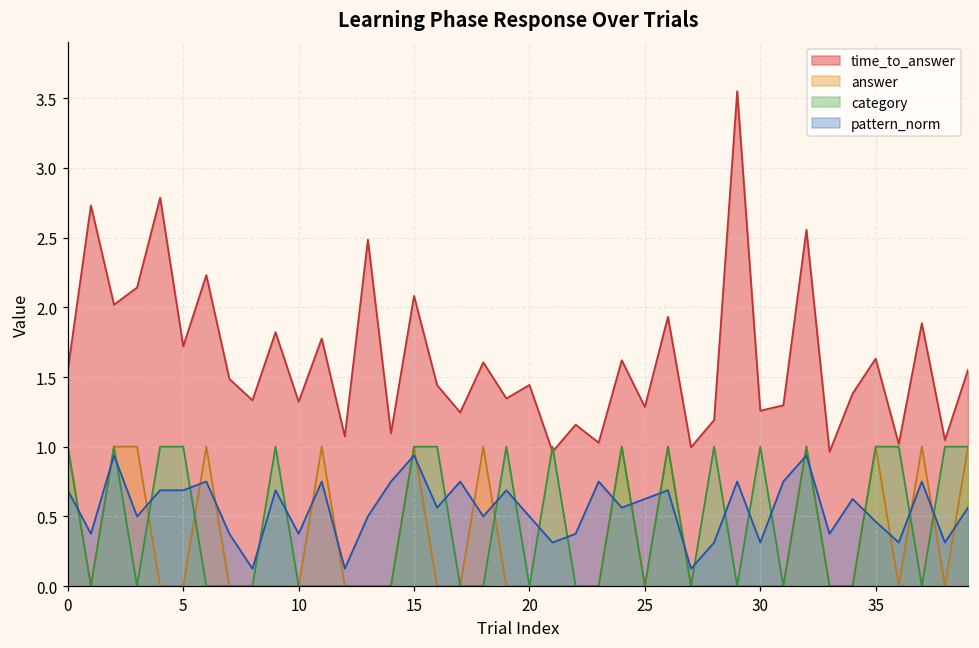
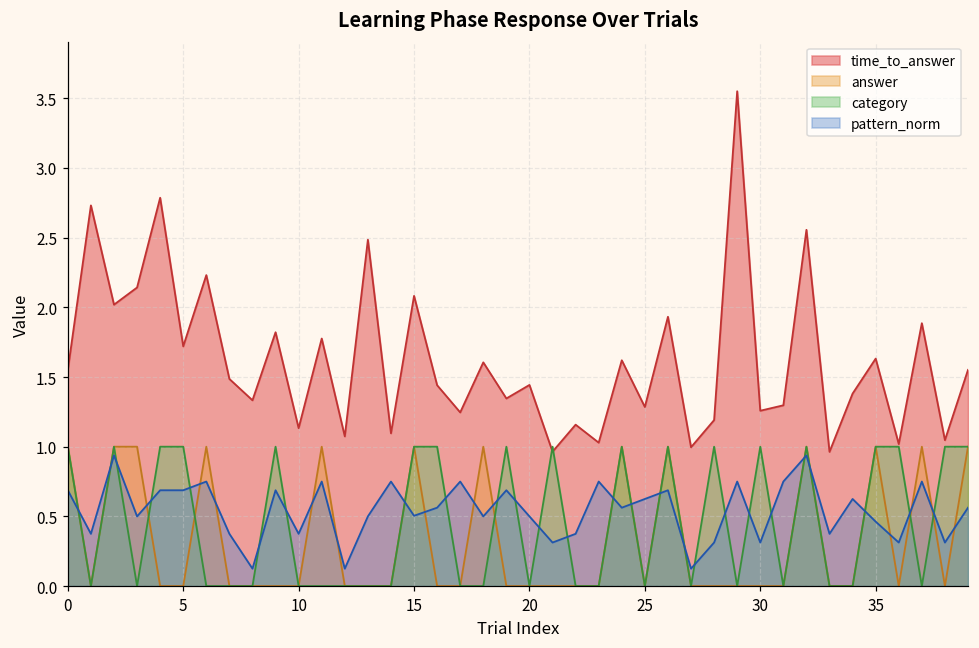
  {
    "time_to_answer": {
      "0": 1.55,
      "5": 1.72,
-     "10": 1.32,
+     "10": 1.13,
      "15": 2.08,
      "20": 1.44,
      "25": 1.29,
      "30": 1.26,
      "35": 1.63
    },
    "answer": {
      "5": 0.00,
      "30": 0.00
    },
    "category": {
      "5": 1.00,
      "30": 1.00
    },
    "pattern_norm": {
      "0": 0.69,
      "5": 0.69,
      "10": 0.38,
-     "15": 0.94,
+     "15": 0.50,
      "20": 0.50,
      "25": 0.63,
      "30": 0.31,
      "35": 0.46
    }
  }
